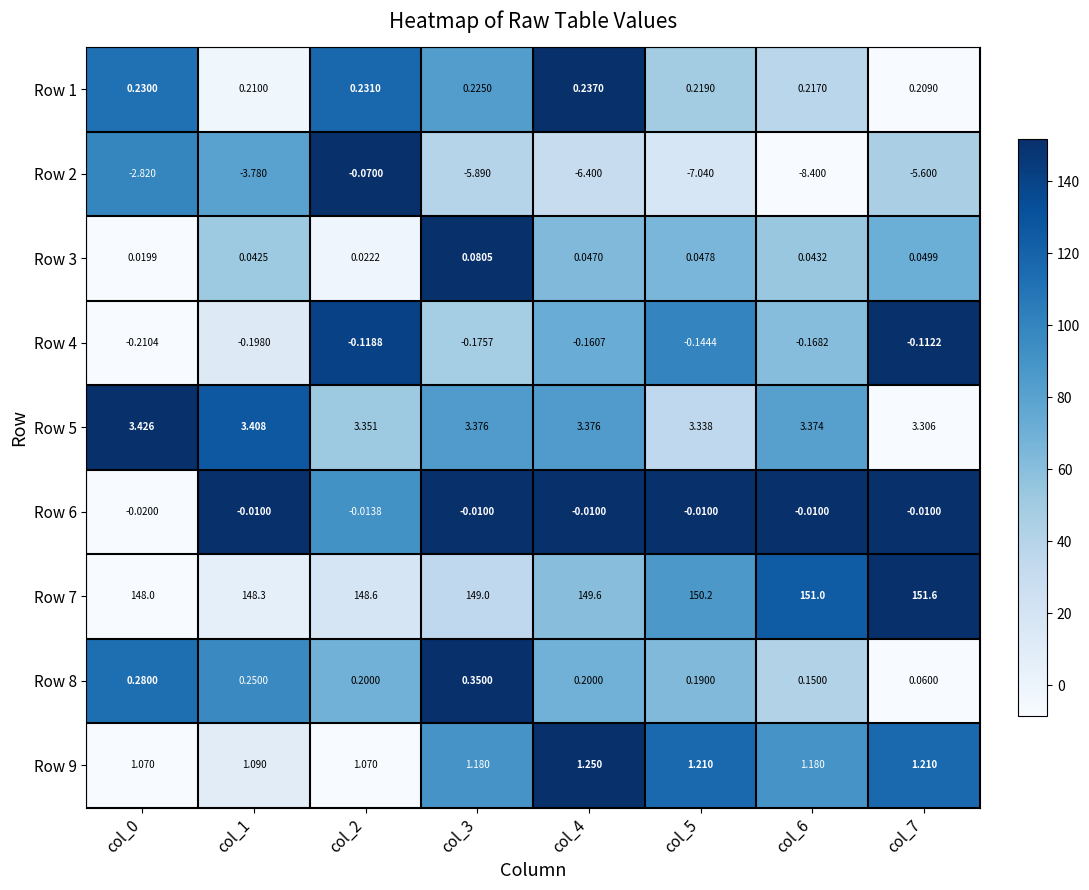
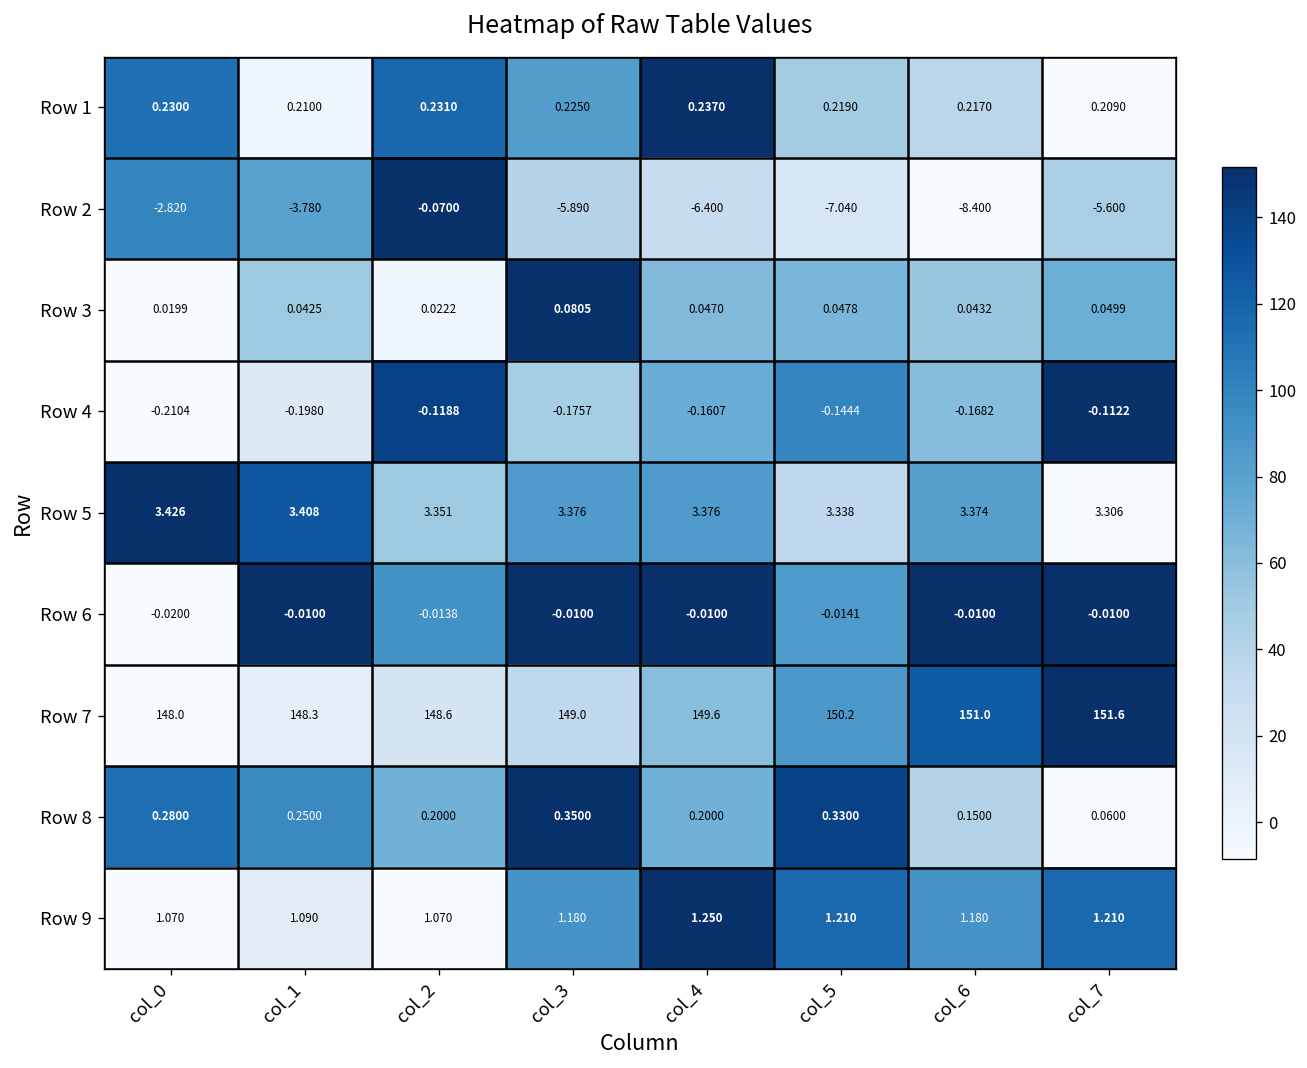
  {
    "Row 1": {
      "col_0": 0.2300,
      "col_1": 0.2100,
      "col_2": 0.2310,
      "col_3": 0.2250,
      "col_4": 0.2370,
      "col_5": 0.2190,
      "col_6": 0.2170,
      "col_7": 0.2090
    },
    "Row 2": {
      "col_0": -2.820,
      "col_1": -3.780,
      "col_2": -0.0700,
      "col_3": -5.890,
      "col_4": -6.400,
      "col_5": -7.040,
      "col_6": -8.400,
      "col_7": -5.600
    },
    "Row 3": {
      "col_0": 0.0199,
      "col_1": 0.0425,
      "col_2": 0.0222,
      "col_3": 0.0805,
      "col_4": 0.0470,
      "col_5": 0.0478,
      "col_6": 0.0432,
      "col_7": 0.0499
    },
    "Row 4": {
      "col_0": -0.2104,
      "col_1": -0.1980,
      "col_2": -0.1188,
      "col_3": -0.1757,
      "col_4": -0.1607,
      "col_5": -0.1444,
      "col_6": -0.1682,
      "col_7": -0.1122
    },
    "Row 5": {
      "col_0": 3.426,
      "col_1": 3.408,
      "col_2": 3.351,
      "col_3": 3.376,
      "col_4": 3.376,
      "col_5": 3.338,
      "col_6": 3.374,
      "col_7": 3.306
    },
    "Row 6": {
      "col_0": -0.0200,
      "col_1": -0.0100,
      "col_2": -0.0138,
      "col_3": -0.0100,
      "col_4": -0.0100,
-     "col_5": -0.0100,
+     "col_5": -0.0141,
      "col_6": -0.0100,
      "col_7": -0.0100
    },
    "Row 7": {
      "col_0": 148.0,
      "col_1": 148.3,
      "col_2": 148.6,
      "col_3": 149.0,
      "col_4": 149.6,
      "col_5": 150.2,
      "col_6": 151.0,
      "col_7": 151.6
    },
    "Row 8": {
      "col_0": 0.2800,
      "col_1": 0.2500,
      "col_2": 0.2000,
      "col_3": 0.3500,
      "col_4": 0.2000,
-     "col_5": 0.1900,
+     "col_5": 0.3300,
      "col_6": 0.1500,
      "col_7": 0.0600
    },
    "Row 9": {
      "col_0": 1.070,
      "col_1": 1.090,
      "col_2": 1.070,
      "col_3": 1.180,
      "col_4": 1.250,
      "col_5": 1.210,
      "col_6": 1.180,
      "col_7": 1.210
    }
  }
